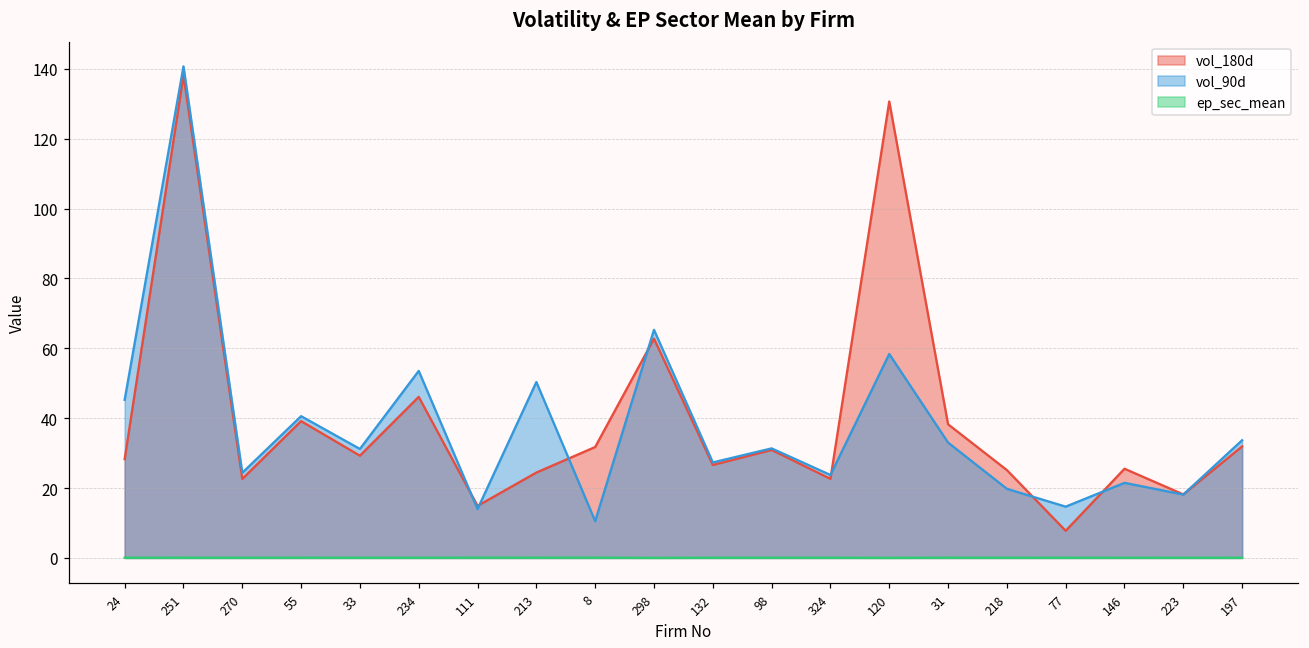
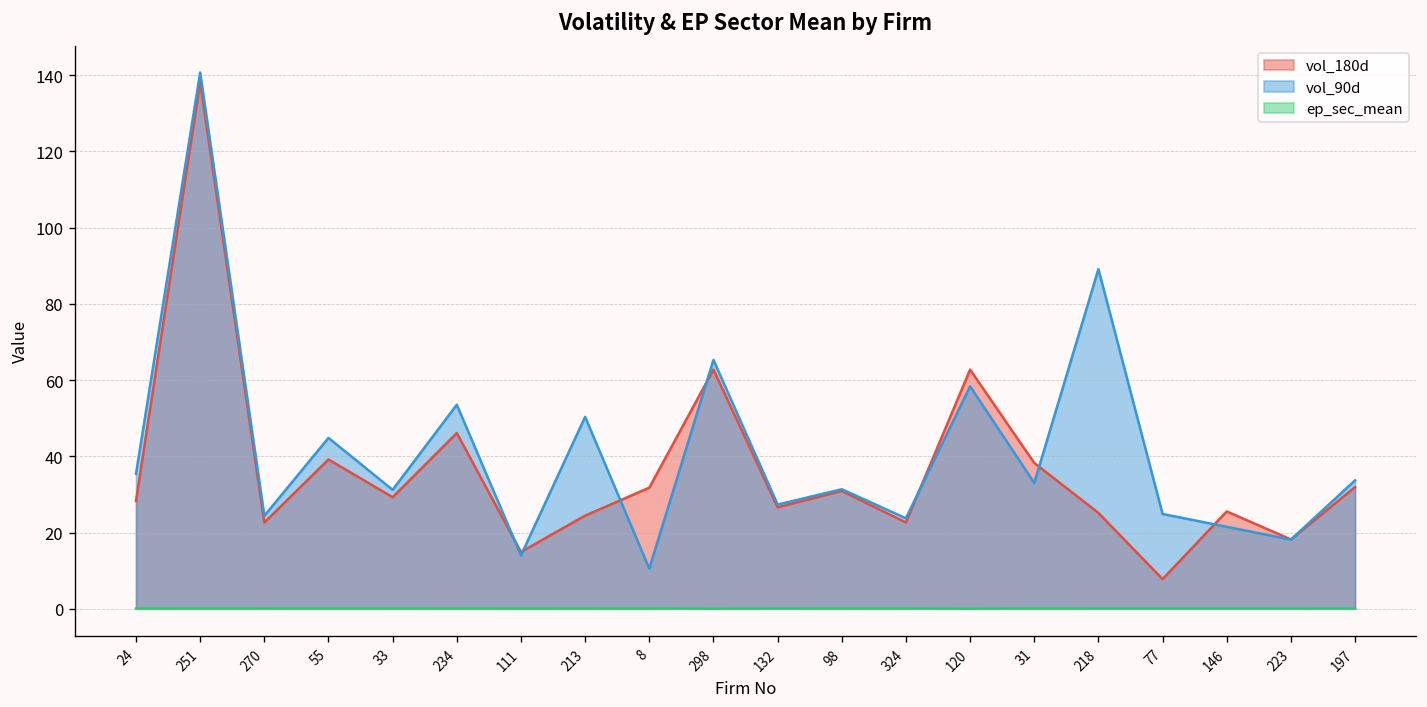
  {
    "vol_180d": {
      "24": 28,
      "251": 138,
      "270": 23,
      "55": 39,
      "33": 29,
      "234": 46,
      "111": 15,
      "213": 24,
      "8": 32,
      "298": 63,
      "324": 23,
-     "120": 131,
+     "120": 63,
      "31": 38,
      "218": 25,
      "77": 8,
      "146": 26,
      "197": 32
    },
    "vol_90d": {
-     "24": 45,
+     "24": 35,
      "251": 141,
      "270": 24,
-     "55": 41,
+     "55": 45,
      "33": 31,
      "234": 54,
      "111": 14,
      "213": 50,
      "8": 11,
      "298": 65,
      "324": 24,
      "120": 58,
      "31": 33,
-     "218": 20,
-     "77": 15,
+     "218": 89,
+     "77": 25,
      "146": 22,
      "197": 34
    },
    "ep_sec_mean": {
      "24": 0,
      "251": 0,
      "270": 0,
      "55": 0,
      "33": 0,
      "234": 0,
      "111": 0,
      "213": 0,
      "8": 0,
      "298": 0,
      "132": 0,
      "98": 0,
      "324": 0,
      "120": 0,
      "31": 0,
      "218": 0,
      "77": 0,
      "146": 0,
      "223": 0,
      "197": 0
    }
  }
